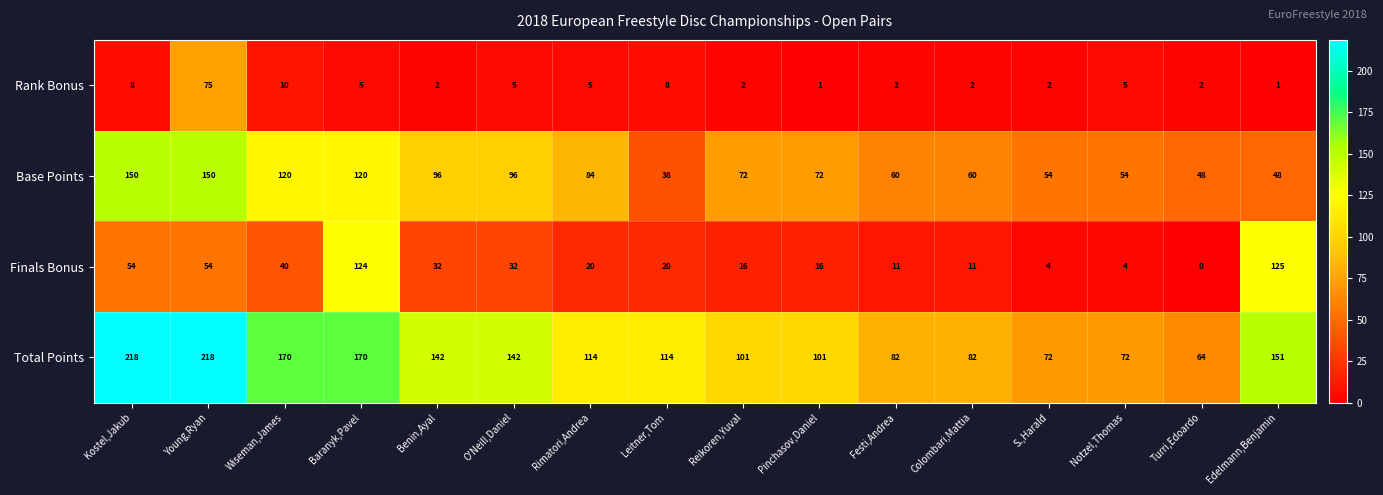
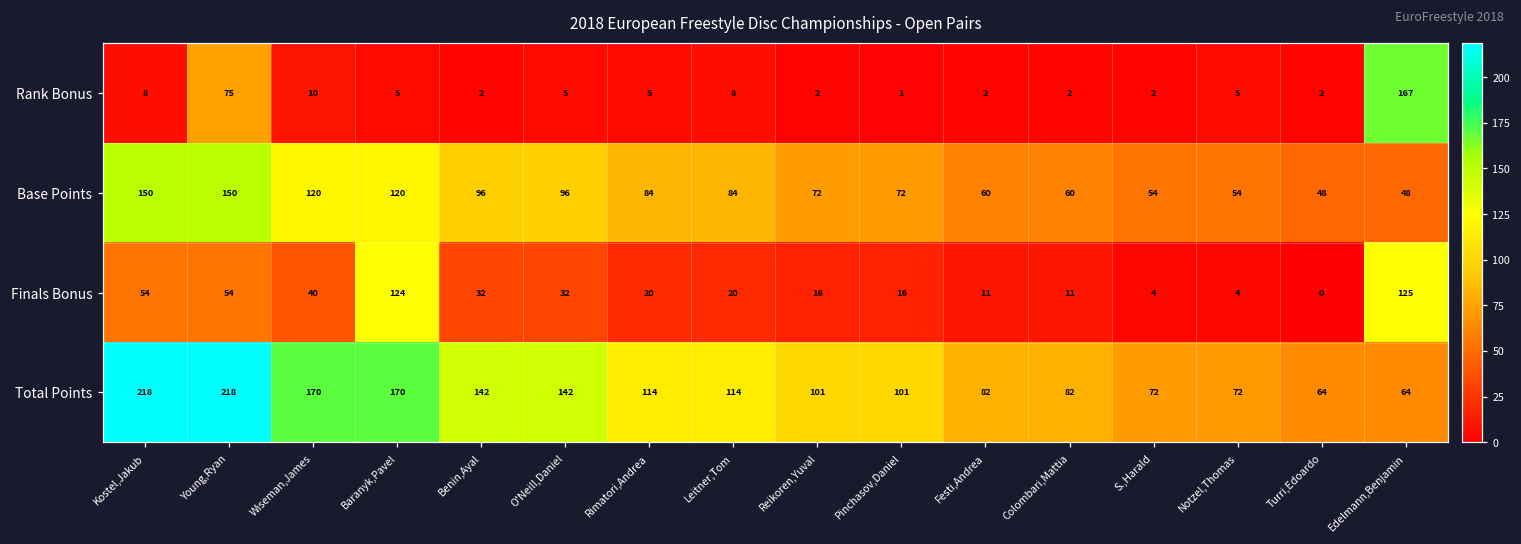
  {
    "Rank Bonus": {
      "Kostel,Jakub": 8,
      "Young,Ryan": 75,
      "Wiseman,James": 10,
      "Baranyk,Pavel": 5,
      "Benin,Ayal": 2,
      "O'Neill,Daniel": 5,
      "Rimatori,Andrea": 5,
      "Leitner,Tom": 8,
      "Reikoren,Yuval": 2,
      "Pinchasov,Daniel": 1,
      "Festi,Andrea": 2,
      "Colombari,Mattia": 2,
      "S.,Harald": 2,
      "Notzel,Thomas": 5,
      "Turri,Edoardo": 2,
-     "Edelmann,Benjamin": 1
+     "Edelmann,Benjamin": 167
    },
    "Base Points": {
      "Kostel,Jakub": 150,
      "Young,Ryan": 150,
      "Wiseman,James": 120,
      "Baranyk,Pavel": 120,
      "Benin,Ayal": 96,
      "O'Neill,Daniel": 96,
      "Rimatori,Andrea": 84,
-     "Leitner,Tom": 38,
+     "Leitner,Tom": 84,
      "Reikoren,Yuval": 72,
      "Pinchasov,Daniel": 72,
      "Festi,Andrea": 60,
      "Colombari,Mattia": 60,
      "S.,Harald": 54,
      "Notzel,Thomas": 54,
      "Turri,Edoardo": 48,
      "Edelmann,Benjamin": 48
    },
    "Finals Bonus": {
      "Kostel,Jakub": 54,
      "Young,Ryan": 54,
      "Wiseman,James": 40,
      "Baranyk,Pavel": 124,
      "Benin,Ayal": 32,
      "O'Neill,Daniel": 32,
      "Rimatori,Andrea": 20,
      "Leitner,Tom": 20,
      "Reikoren,Yuval": 16,
      "Pinchasov,Daniel": 16,
      "Festi,Andrea": 11,
      "Colombari,Mattia": 11,
      "S.,Harald": 4,
      "Notzel,Thomas": 4,
      "Turri,Edoardo": 0,
      "Edelmann,Benjamin": 125
    },
    "Total Points": {
      "Kostel,Jakub": 218,
      "Young,Ryan": 218,
      "Wiseman,James": 170,
      "Baranyk,Pavel": 170,
      "Benin,Ayal": 142,
      "O'Neill,Daniel": 142,
      "Rimatori,Andrea": 114,
      "Leitner,Tom": 114,
      "Reikoren,Yuval": 101,
      "Pinchasov,Daniel": 101,
      "Festi,Andrea": 82,
      "Colombari,Mattia": 82,
      "S.,Harald": 72,
      "Notzel,Thomas": 72,
      "Turri,Edoardo": 64,
-     "Edelmann,Benjamin": 151
+     "Edelmann,Benjamin": 64
    }
  }
